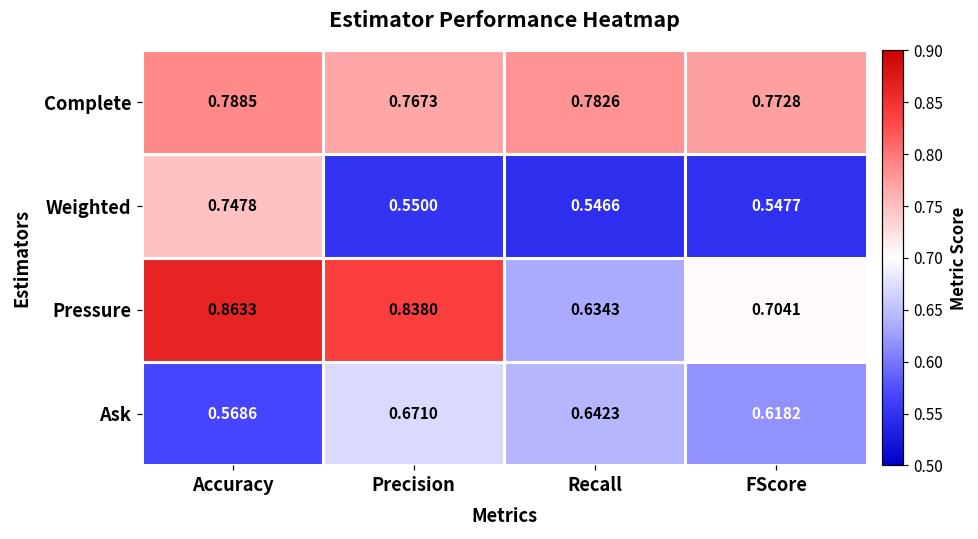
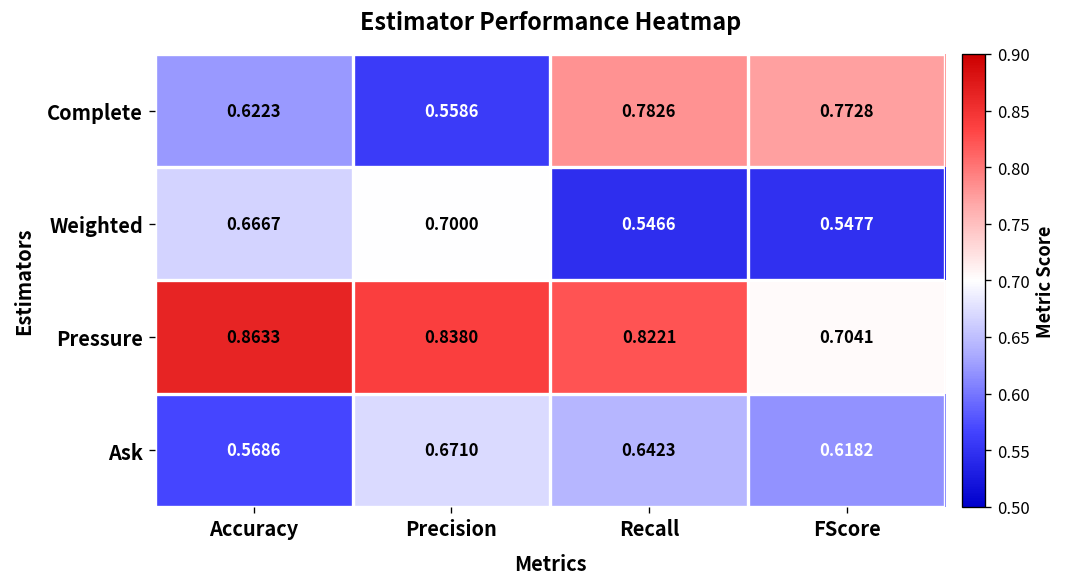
  {
    "Complete": {
-     "Accuracy": 0.7885,
-     "Precision": 0.7673,
+     "Accuracy": 0.6223,
+     "Precision": 0.5586,
      "Recall": 0.7826,
      "FScore": 0.7728
    },
    "Weighted": {
-     "Accuracy": 0.7478,
-     "Precision": 0.5500,
+     "Accuracy": 0.6667,
+     "Precision": 0.7000,
      "Recall": 0.5466,
      "FScore": 0.5477
    },
    "Pressure": {
      "Accuracy": 0.8633,
      "Precision": 0.8380,
-     "Recall": 0.6343,
+     "Recall": 0.8221,
      "FScore": 0.7041
    },
    "Ask": {
      "Accuracy": 0.5686,
      "Precision": 0.6710,
      "Recall": 0.6423,
      "FScore": 0.6182
    }
  }
